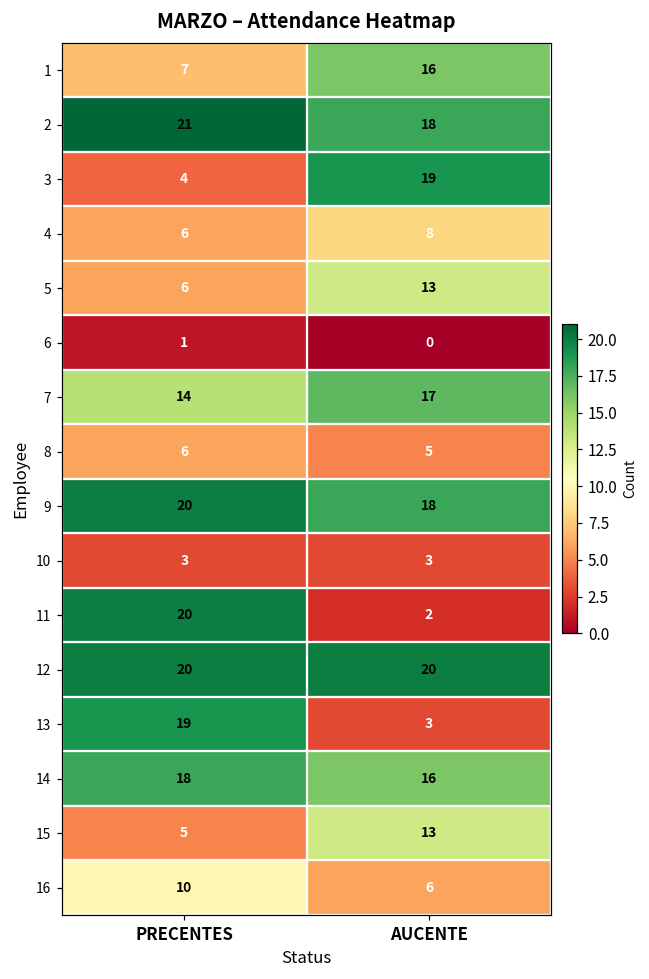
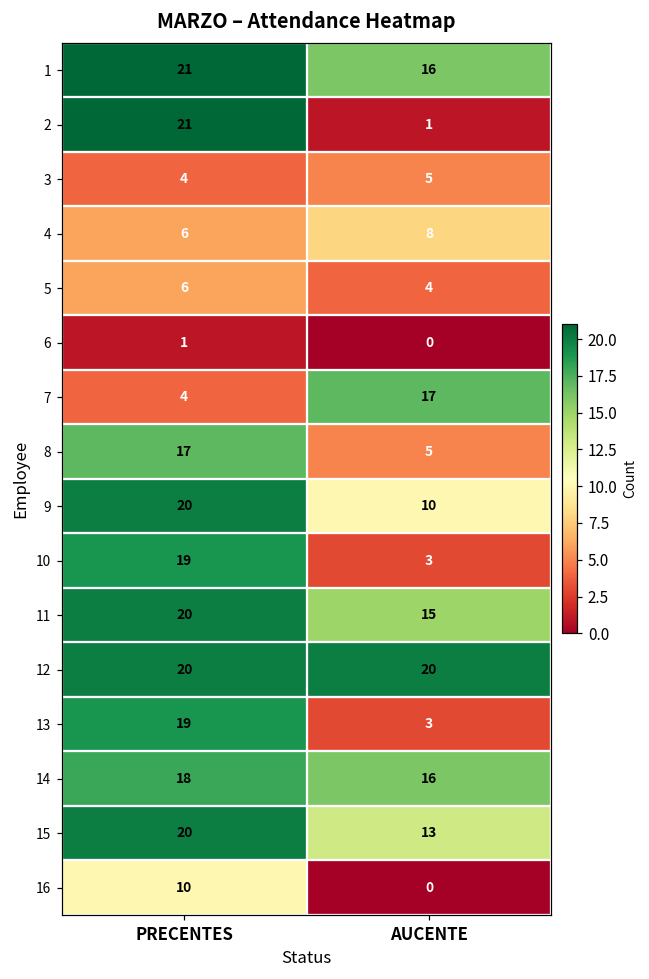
  {
    "1": {
-     "PRECENTES": 7,
+     "PRECENTES": 21,
      "AUCENTE": 16
    },
    "2": {
      "PRECENTES": 21,
-     "AUCENTE": 18
+     "AUCENTE": 1
    },
    "3": {
      "PRECENTES": 4,
-     "AUCENTE": 19
+     "AUCENTE": 5
    },
    "4": {
      "PRECENTES": 6,
      "AUCENTE": 8
    },
    "5": {
      "PRECENTES": 6,
-     "AUCENTE": 13
+     "AUCENTE": 4
    },
    "6": {
      "PRECENTES": 1,
      "AUCENTE": 0
    },
    "7": {
-     "PRECENTES": 14,
+     "PRECENTES": 4,
      "AUCENTE": 17
    },
    "8": {
-     "PRECENTES": 6,
+     "PRECENTES": 17,
      "AUCENTE": 5
    },
    "9": {
      "PRECENTES": 20,
-     "AUCENTE": 18
+     "AUCENTE": 10
    },
    "10": {
-     "PRECENTES": 3,
+     "PRECENTES": 19,
      "AUCENTE": 3
    },
    "11": {
      "PRECENTES": 20,
-     "AUCENTE": 2
+     "AUCENTE": 15
    },
    "12": {
      "PRECENTES": 20,
      "AUCENTE": 20
    },
    "13": {
      "PRECENTES": 19,
      "AUCENTE": 3
    },
    "14": {
      "PRECENTES": 18,
      "AUCENTE": 16
    },
    "15": {
-     "PRECENTES": 5,
+     "PRECENTES": 20,
      "AUCENTE": 13
    },
    "16": {
      "PRECENTES": 10,
-     "AUCENTE": 6
+     "AUCENTE": 0
    }
  }
